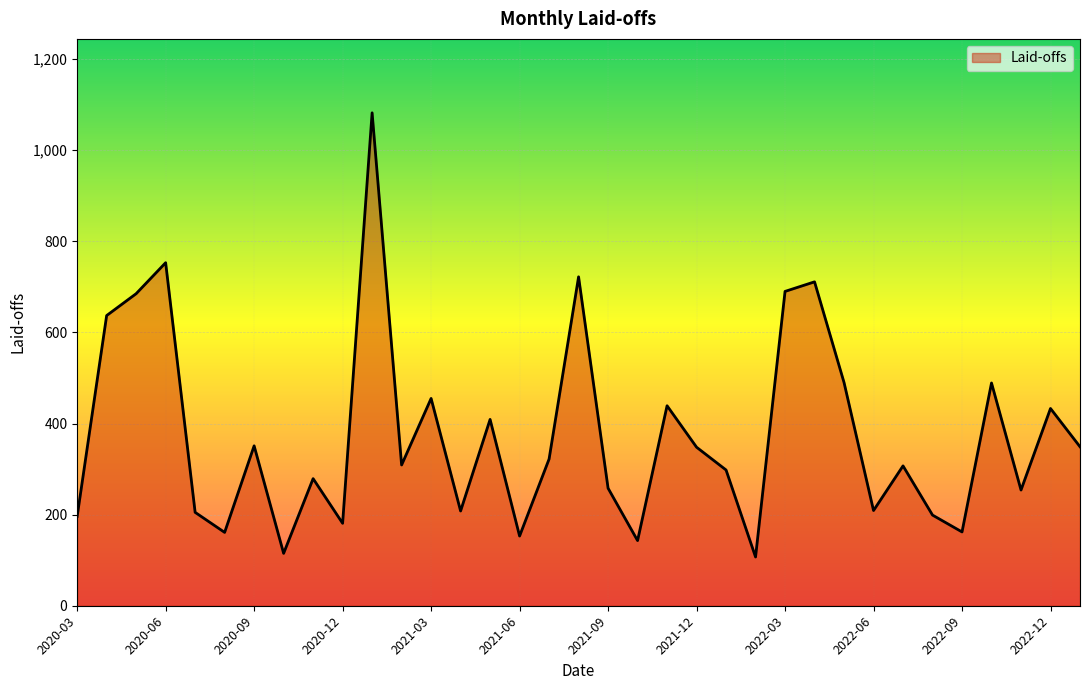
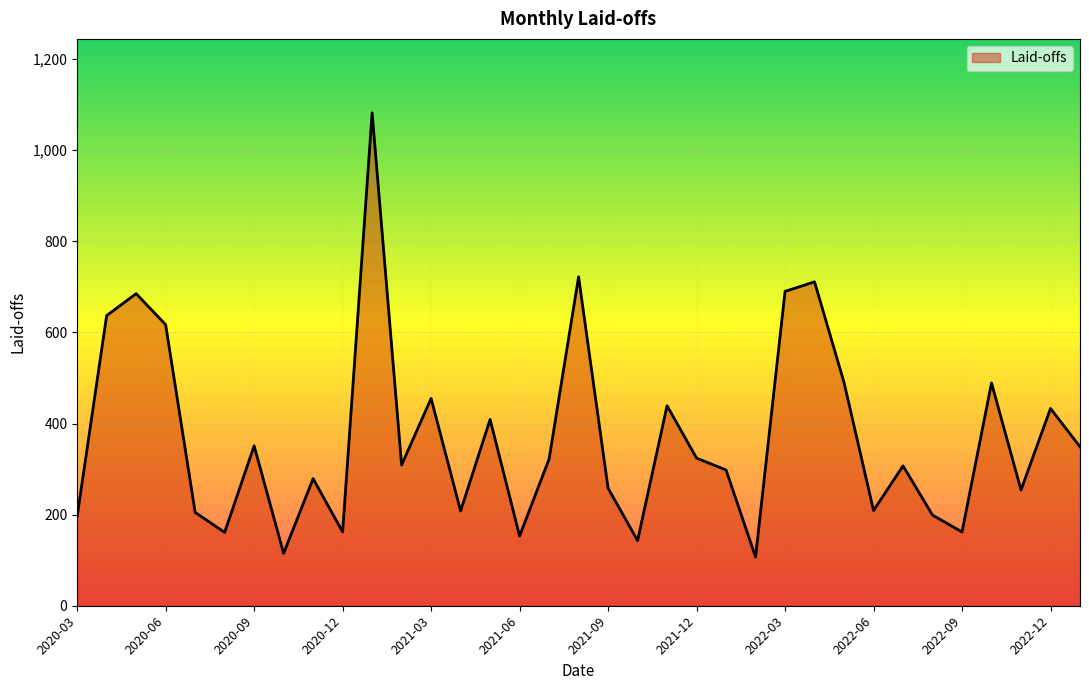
  {
    "2020-03": 200,
-   "2020-06": 750,
+   "2020-06": 620,
    "2020-09": 350,
-   "2020-12": 180,
+   "2020-12": 160,
    "2021-03": 460,
    "2021-06": 150,
    "2021-09": 260,
-   "2021-12": 350,
+   "2021-12": 320,
    "2022-03": 690,
    "2022-06": 210,
    "2022-09": 160,
    "2022-12": 430
  }
